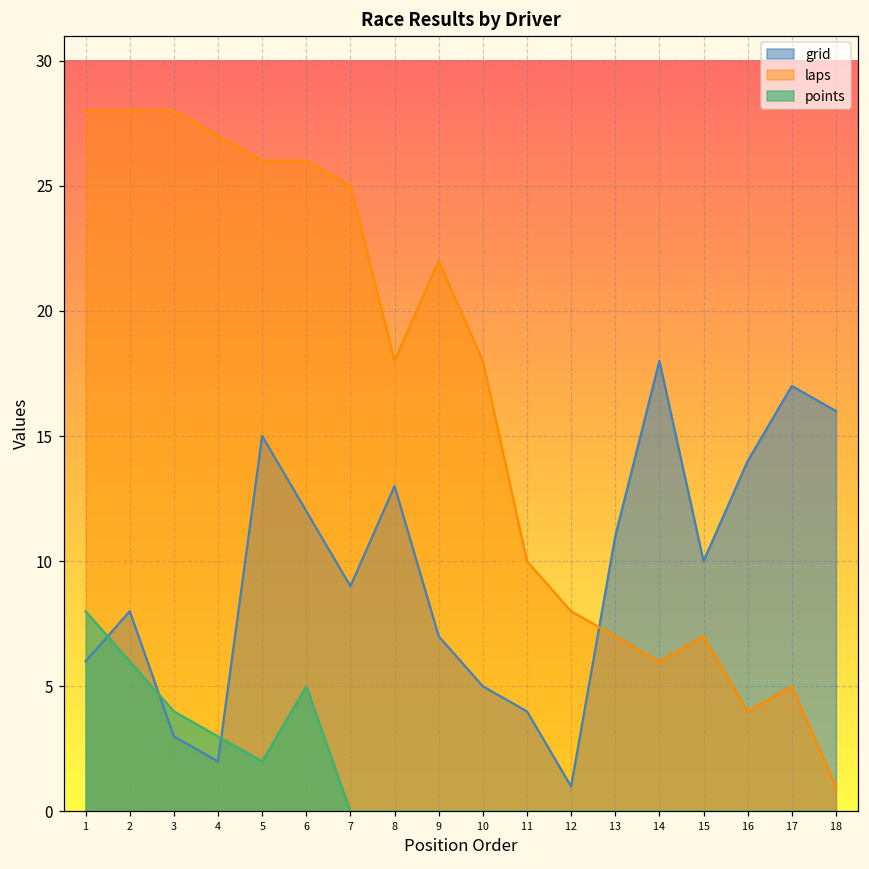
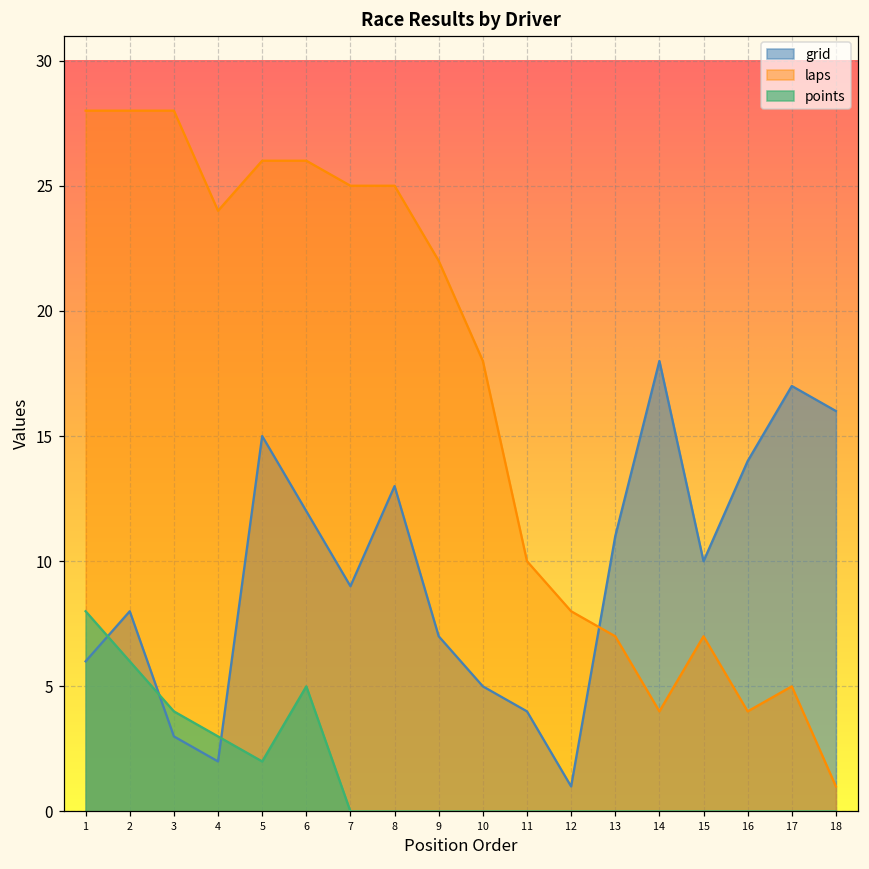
  {
    "grid": {
      "1": 6,
      "2": 8,
      "3": 3,
      "4": 2,
      "5": 15,
      "6": 12,
      "7": 9,
      "8": 13,
      "9": 7,
      "10": 5,
      "11": 4,
      "12": 1,
      "13": 11,
      "14": 18,
      "15": 10,
      "16": 14,
      "17": 17,
      "18": 16
    },
    "laps": {
      "1": 28,
      "2": 28,
      "3": 28,
-     "4": 27,
+     "4": 24,
      "5": 26,
      "6": 26,
      "7": 25,
-     "8": 18,
+     "8": 25,
      "9": 22,
      "10": 18,
      "11": 10,
      "12": 8,
      "13": 7,
-     "14": 6,
+     "14": 4,
      "15": 7,
      "16": 4,
      "17": 5,
      "18": 1
    },
    "points": {
      "1": 8,
      "2": 6,
      "3": 4,
      "4": 3,
      "5": 2,
      "6": 5,
      "7": 0,
      "8": 0,
      "9": 0,
      "10": 0,
      "11": 0,
      "12": 0,
      "13": 0,
      "14": 0,
      "15": 0,
      "16": 0,
      "17": 0,
      "18": 0
    }
  }
